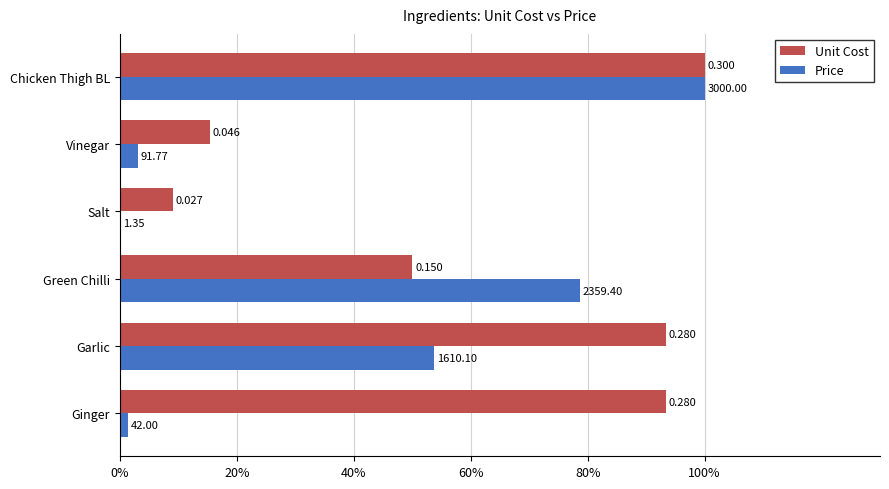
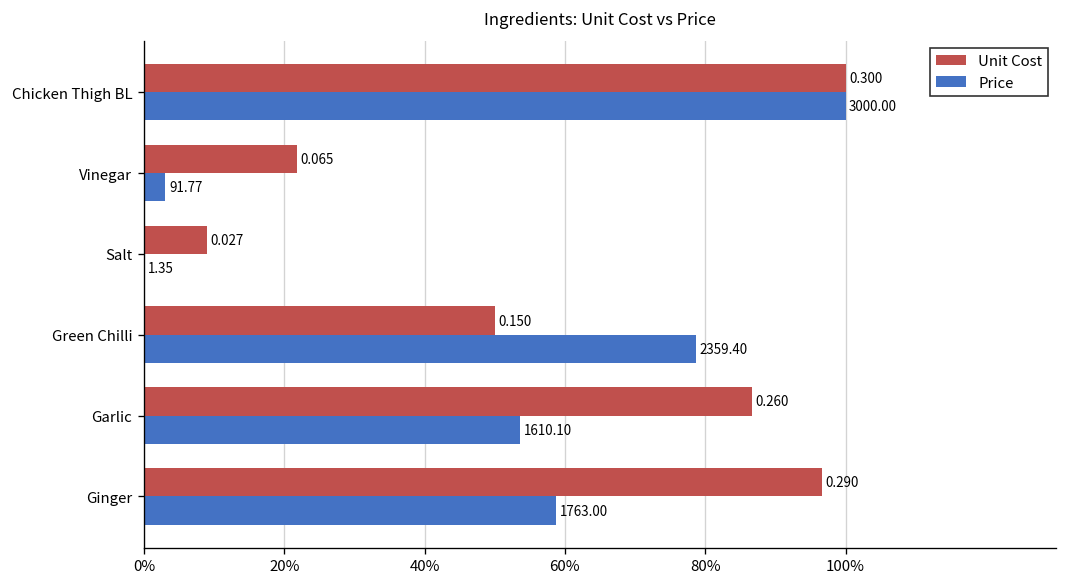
  {
    "Unit Cost": {
-     "Vinegar": 0.046,
-     "Garlic": 0.280,
-     "Ginger": 0.280
+     "Vinegar": 0.065,
+     "Garlic": 0.260,
+     "Ginger": 0.290
    },
    "Price": {
-     "Ginger": 42.00
+     "Ginger": 1763.00
    }
  }
